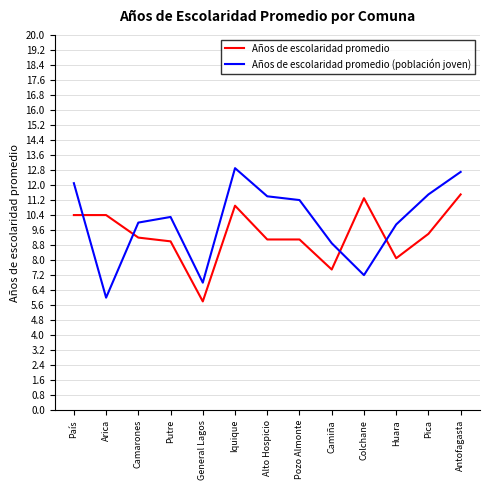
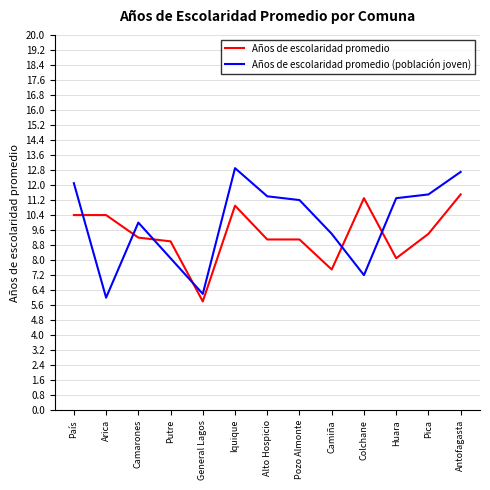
  {
    "Años de escolaridad promedio": {
      "País": 10.4,
      "Arica": 10.4,
      "Camarones": 9.2,
      "Putre": 9.0,
      "General Lagos": 5.8,
      "Iquique": 10.9,
      "Alto Hospicio": 9.1,
      "Pozo Almonte": 9.1,
      "Camiña": 7.5,
      "Colchane": 11.3,
      "Huara": 8.1,
      "Pica": 9.4,
      "Antofagasta": 11.5
    },
    "Años de escolaridad promedio (población joven)": {
      "País": 12.1,
      "Arica": 6.0,
      "Camarones": 10.0,
-     "Putre": 10.3,
-     "General Lagos": 6.8,
+     "Putre": 8.1,
+     "General Lagos": 6.2,
      "Iquique": 12.9,
      "Alto Hospicio": 11.4,
      "Pozo Almonte": 11.2,
-     "Camiña": 8.9,
+     "Camiña": 9.4,
      "Colchane": 7.2,
-     "Huara": 9.9,
+     "Huara": 11.3,
      "Pica": 11.5,
      "Antofagasta": 12.7
    }
  }
